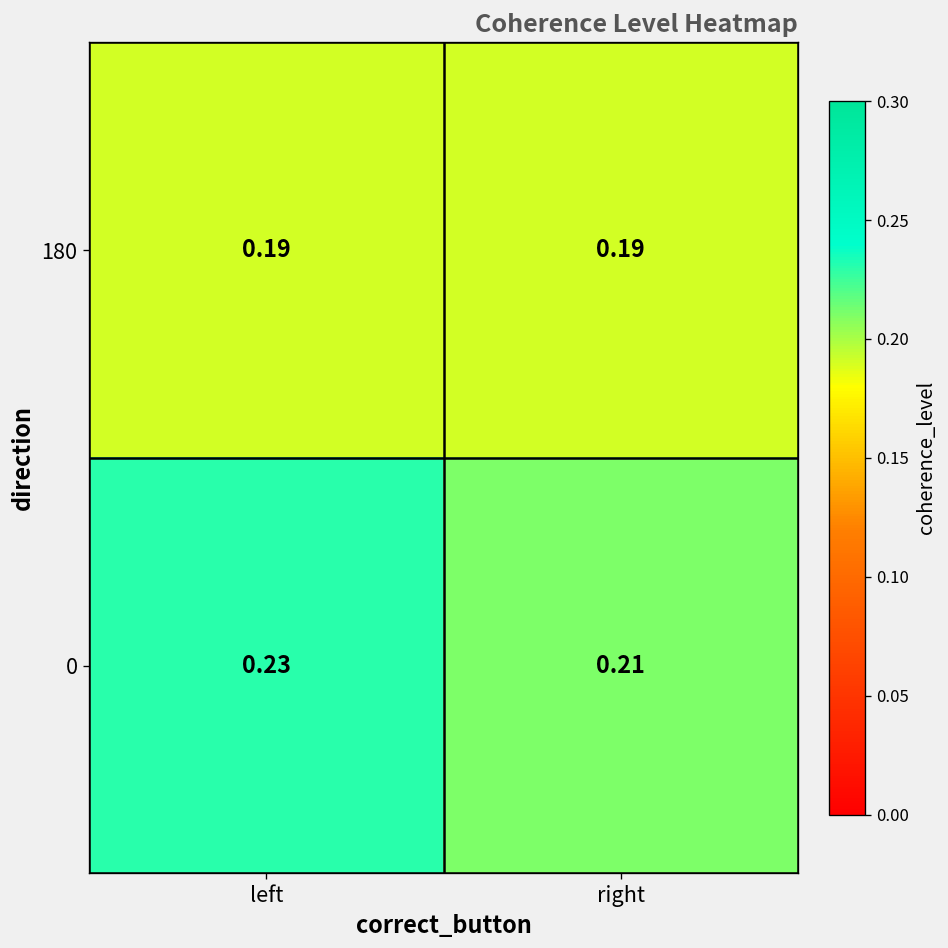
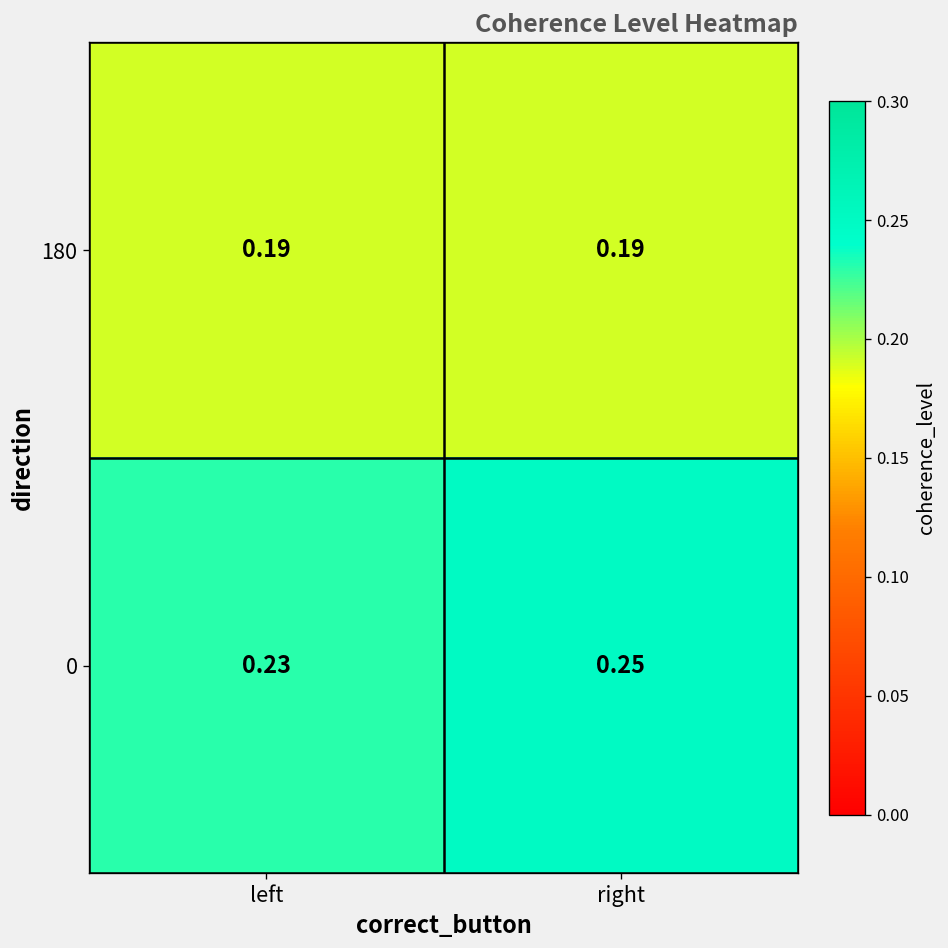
  {
    "180": {
      "left": 0.19,
      "right": 0.19
    },
    "0": {
      "left": 0.23,
-     "right": 0.21
+     "right": 0.25
    }
  }
